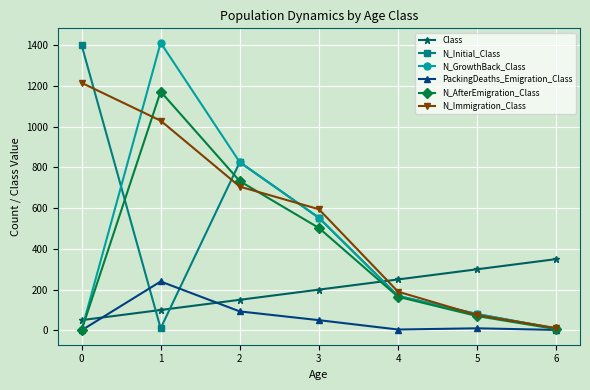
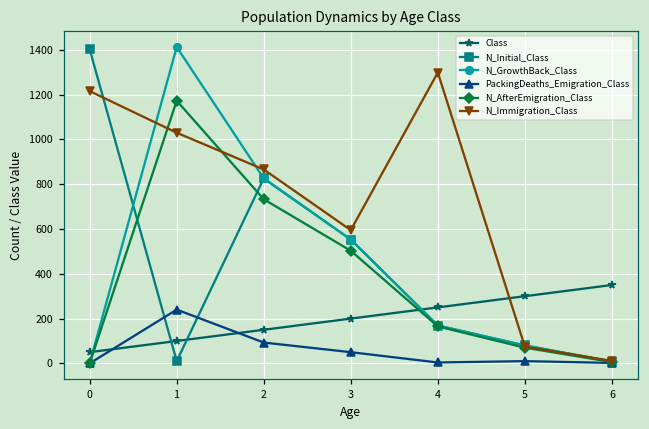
  {
    "N_Immigration_Class": {
      "0": 1220,
      "1": 1030,
-     "2": 710,
+     "2": 870,
      "3": 600,
-     "4": 190
+     "4": 1300
    }
  }
